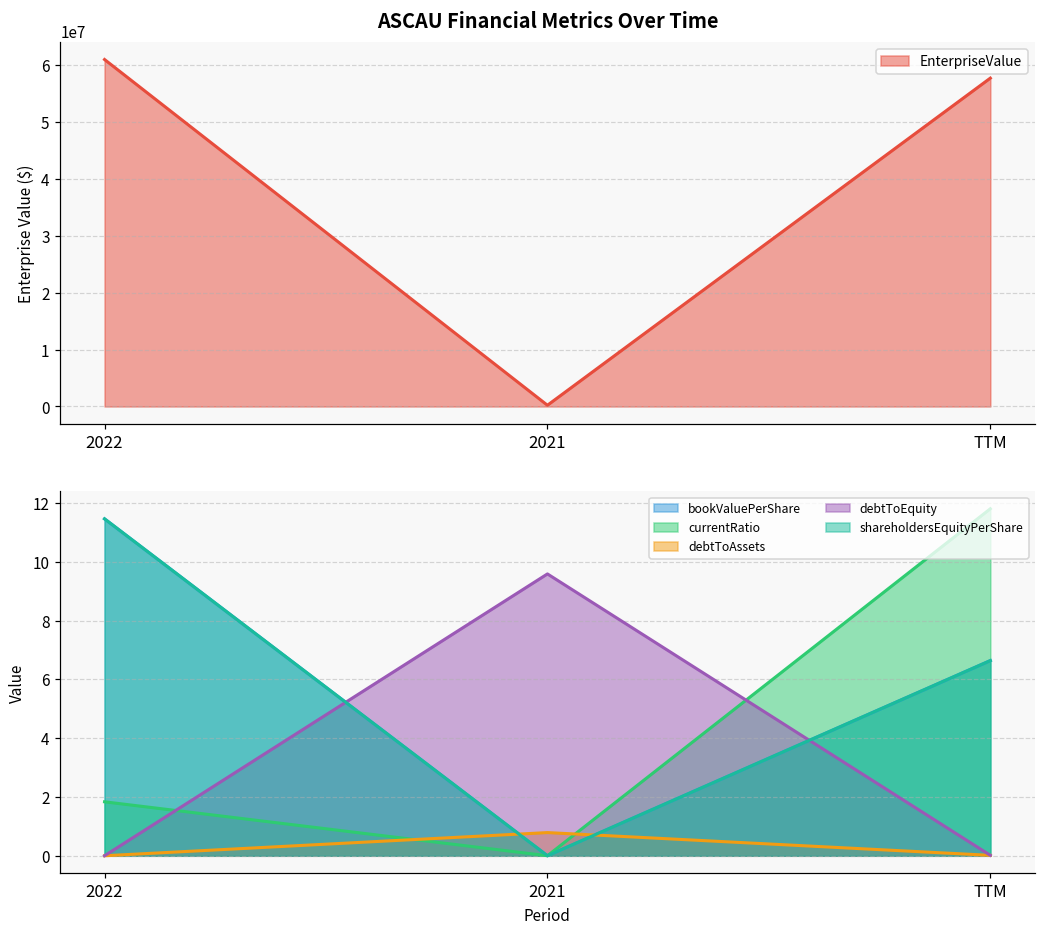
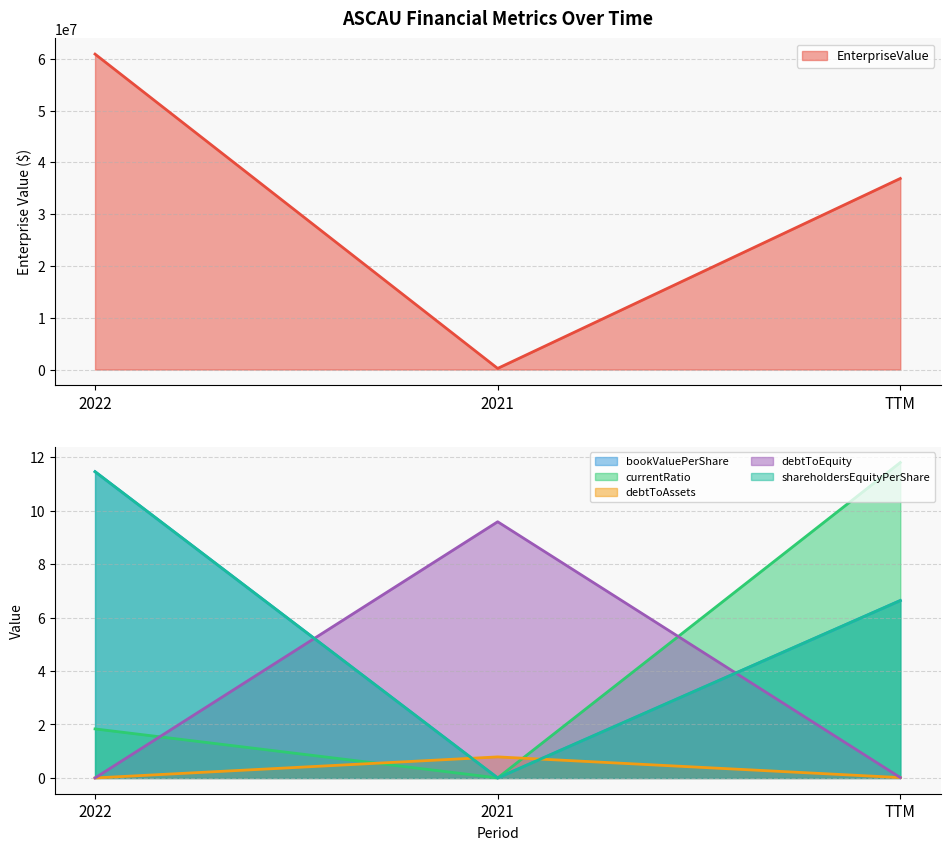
  {
    "ASCAU Financial Metrics Over Time": {
      "2022": 61000000,
      "2021": 0,
-     "TTM": 58000000
+     "TTM": 37000000
    }
  }
